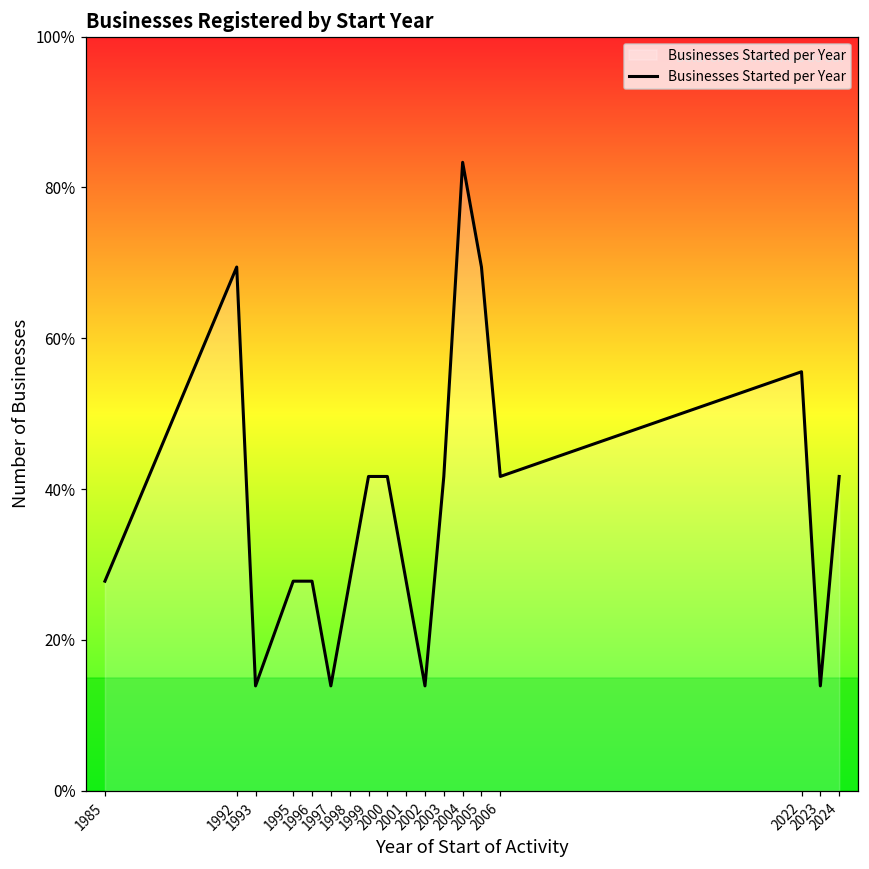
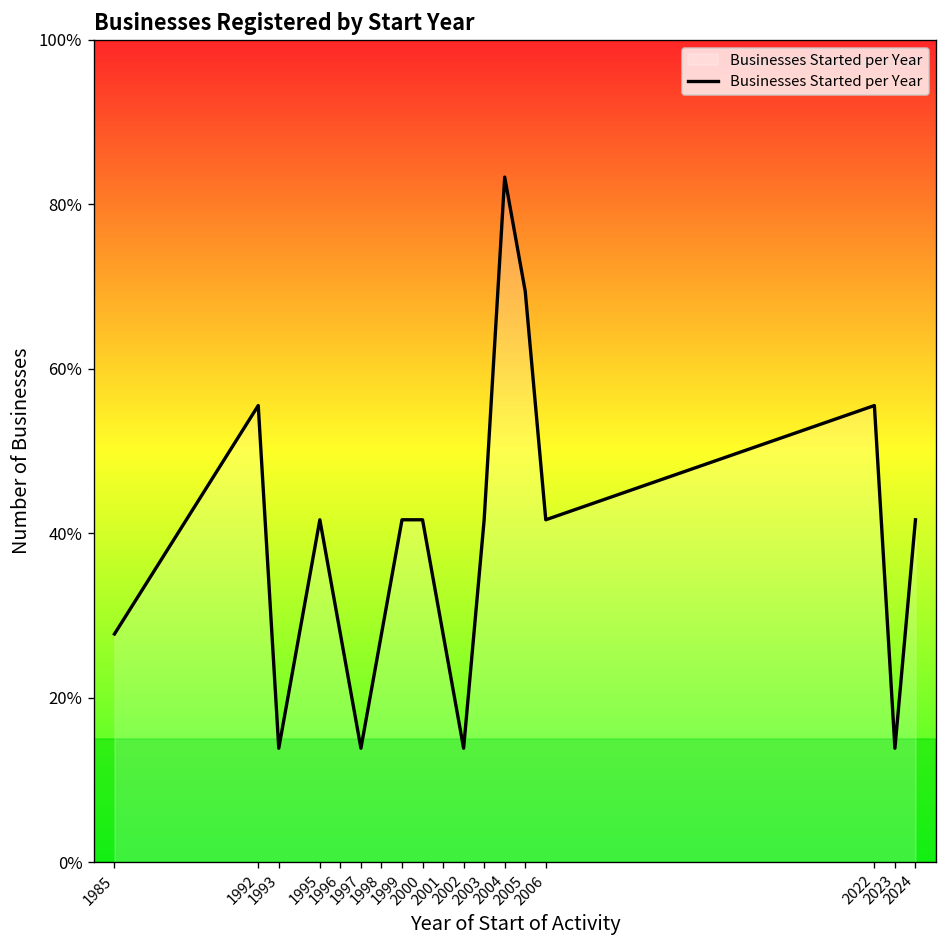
  {
    "1985": "28%",
-   "1992": "69%",
-   "1995": "28%",
+   "1992": "56%",
+   "1995": "42%",
    "1996": "28%",
    "1998": "28%",
    "1999": "42%",
    "2000": "42%",
    "2001": "28%",
    "2003": "42%",
    "2004": "83%",
    "2005": "69%",
    "2006": "42%",
    "2022": "56%",
    "2024": "42%"
  }
